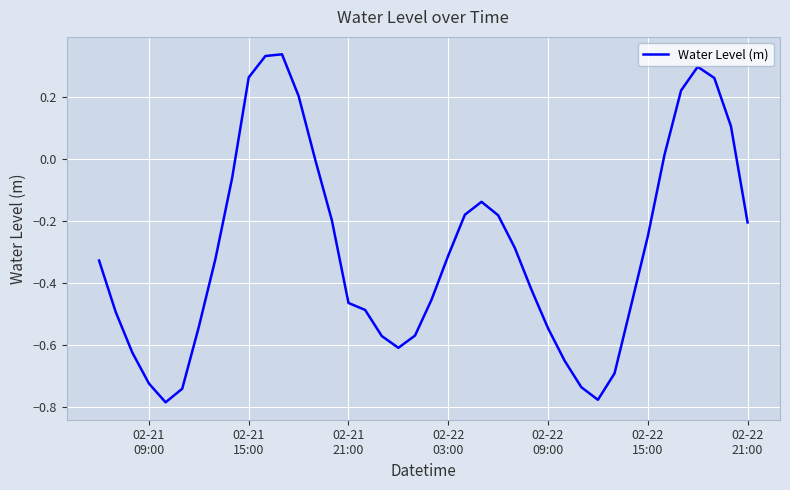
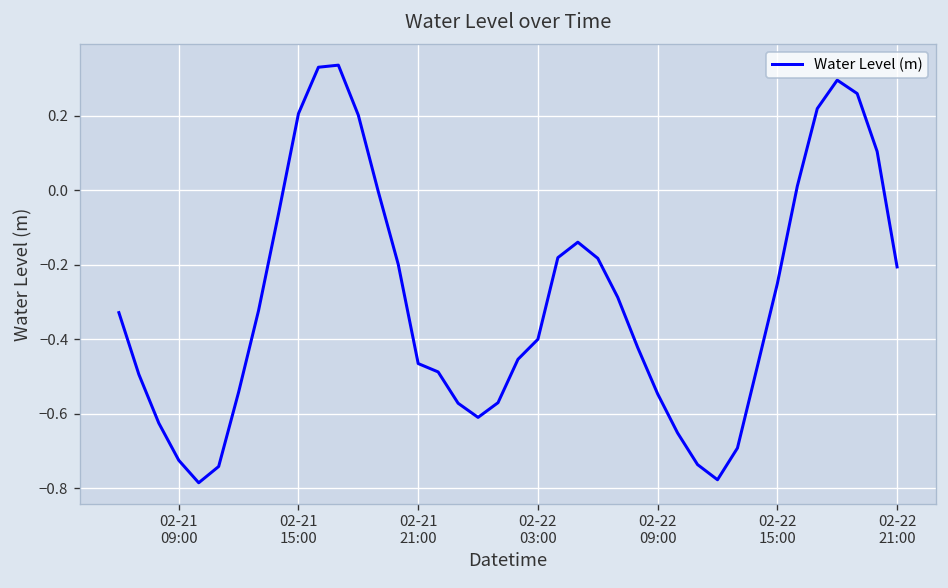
  {
    "02-21 09:00": -0.72,
-   "02-21 15:00": 0.26,
+   "02-21 15:00": 0.21,
    "02-21 21:00": -0.46,
-   "02-22 03:00": -0.31,
+   "02-22 03:00": -0.40,
    "02-22 09:00": -0.55,
    "02-22 15:00": -0.25,
    "02-22 21:00": -0.21
  }
